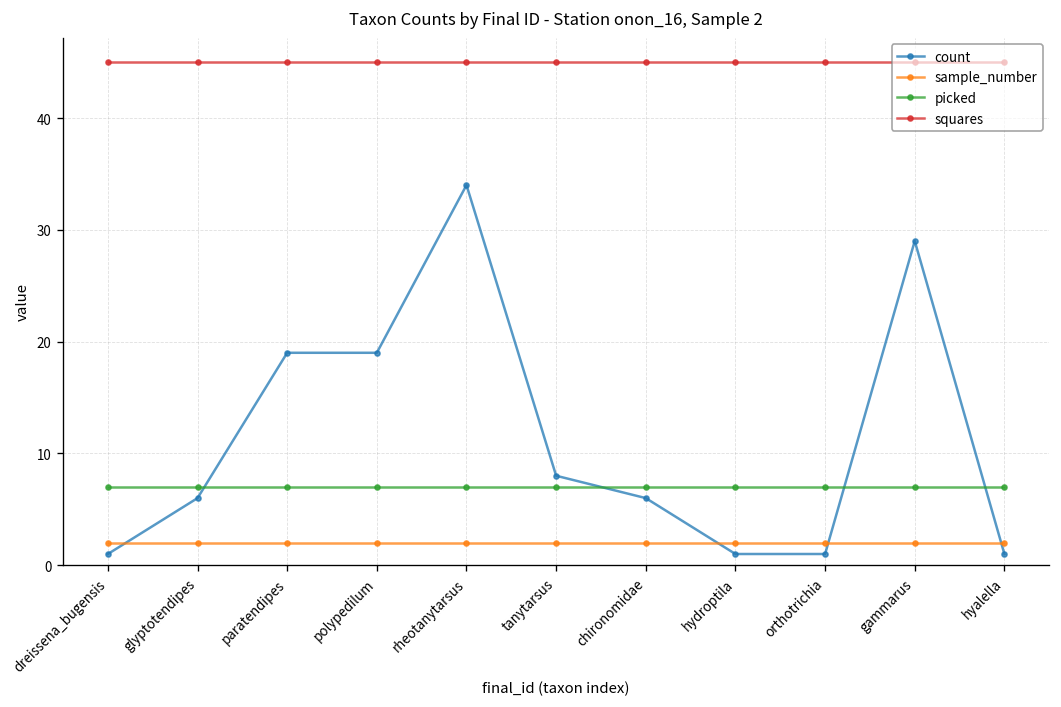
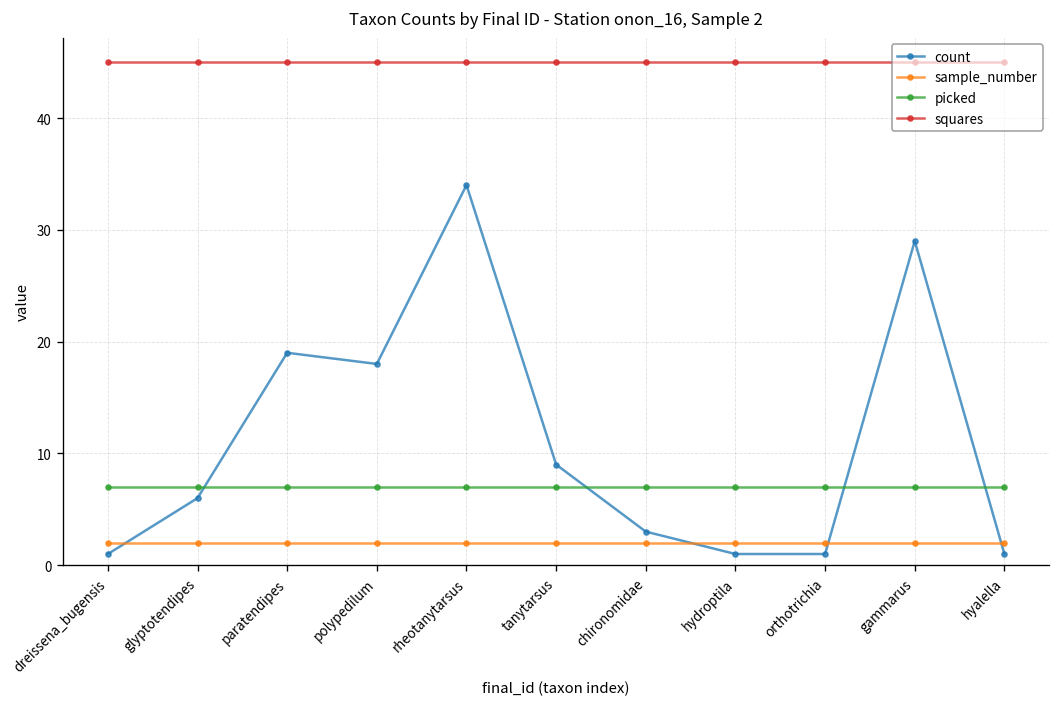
  {
    "count": {
      "dreissena_bugensis": 1,
      "glyptotendipes": 6,
      "paratendipes": 19,
-     "polypedilum": 19,
+     "polypedilum": 18,
      "rheotanytarsus": 34,
-     "tanytarsus": 8,
-     "chironomidae": 6,
+     "tanytarsus": 9,
+     "chironomidae": 3,
      "hydroptila": 1,
      "orthotrichia": 1,
      "gammarus": 29,
      "hyalella": 1
    },
    "sample_number": {
      "dreissena_bugensis": 2,
      "glyptotendipes": 2,
      "paratendipes": 2,
      "polypedilum": 2,
      "rheotanytarsus": 2,
      "tanytarsus": 2,
      "chironomidae": 2,
      "hydroptila": 2,
      "orthotrichia": 2,
      "gammarus": 2,
      "hyalella": 2
    },
    "picked": {
      "dreissena_bugensis": 7,
      "glyptotendipes": 7,
      "paratendipes": 7,
      "polypedilum": 7,
      "rheotanytarsus": 7,
      "tanytarsus": 7,
      "chironomidae": 7,
      "hydroptila": 7,
      "orthotrichia": 7,
      "gammarus": 7,
      "hyalella": 7
    },
    "squares": {
      "dreissena_bugensis": 45,
      "glyptotendipes": 45,
      "paratendipes": 45,
      "polypedilum": 45,
      "rheotanytarsus": 45,
      "tanytarsus": 45,
      "chironomidae": 45,
      "hydroptila": 45,
      "orthotrichia": 45
    }
  }
